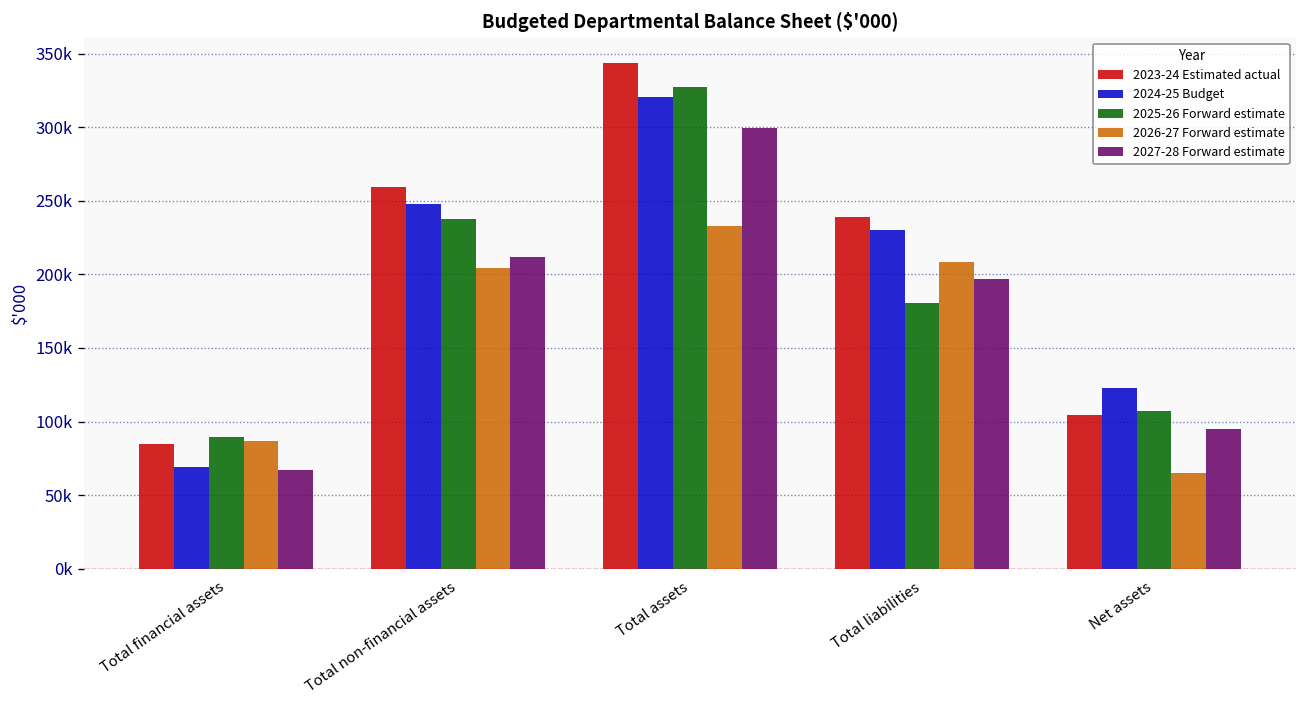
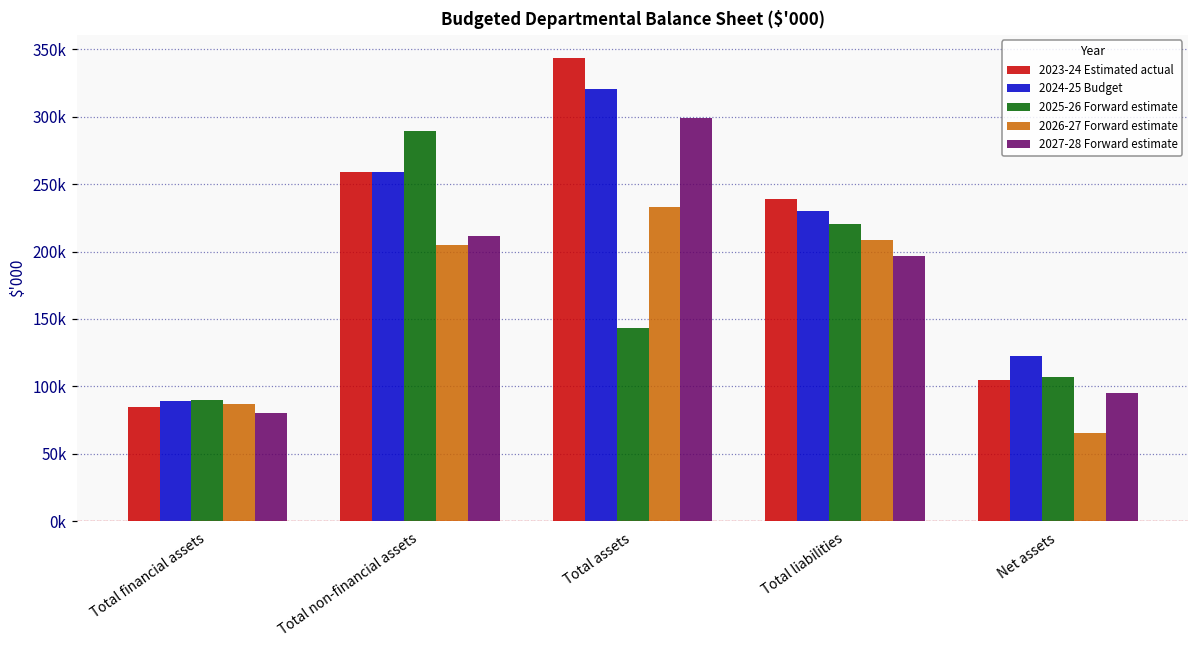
  {
    "2023-24 Estimated actual": {
      "Total financial assets": 85000,
      "Total non-financial assets": 259000,
      "Total assets": 344000,
      "Total liabilities": 239000,
      "Net assets": 104000
    },
    "2024-25 Budget": {
-     "Total financial assets": 69000,
-     "Total non-financial assets": 248000,
+     "Total financial assets": 89000,
+     "Total non-financial assets": 259000,
      "Total assets": 320000,
      "Total liabilities": 230000,
      "Net assets": 122000
    },
    "2025-26 Forward estimate": {
      "Total financial assets": 90000,
-     "Total non-financial assets": 238000,
-     "Total assets": 327000,
-     "Total liabilities": 180000,
+     "Total non-financial assets": 290000,
+     "Total assets": 144000,
+     "Total liabilities": 220000,
      "Net assets": 107000
    },
    "2026-27 Forward estimate": {
      "Total financial assets": 87000,
      "Total non-financial assets": 205000,
      "Total assets": 233000,
      "Total liabilities": 209000,
      "Net assets": 65000
    },
    "2027-28 Forward estimate": {
-     "Total financial assets": 67000,
+     "Total financial assets": 80000,
      "Total non-financial assets": 211000,
      "Total assets": 299000,
      "Total liabilities": 197000,
      "Net assets": 95000
    }
  }
